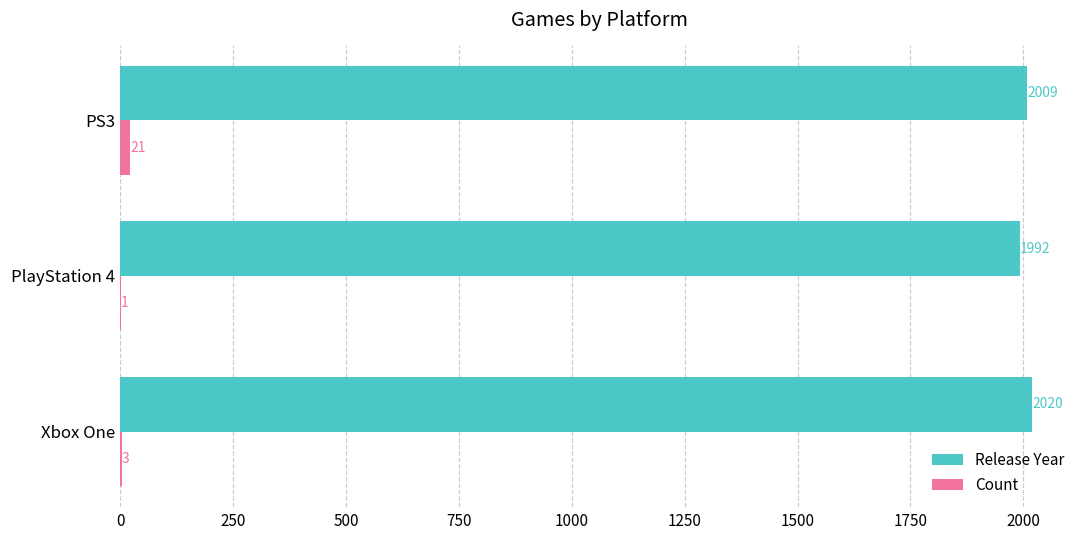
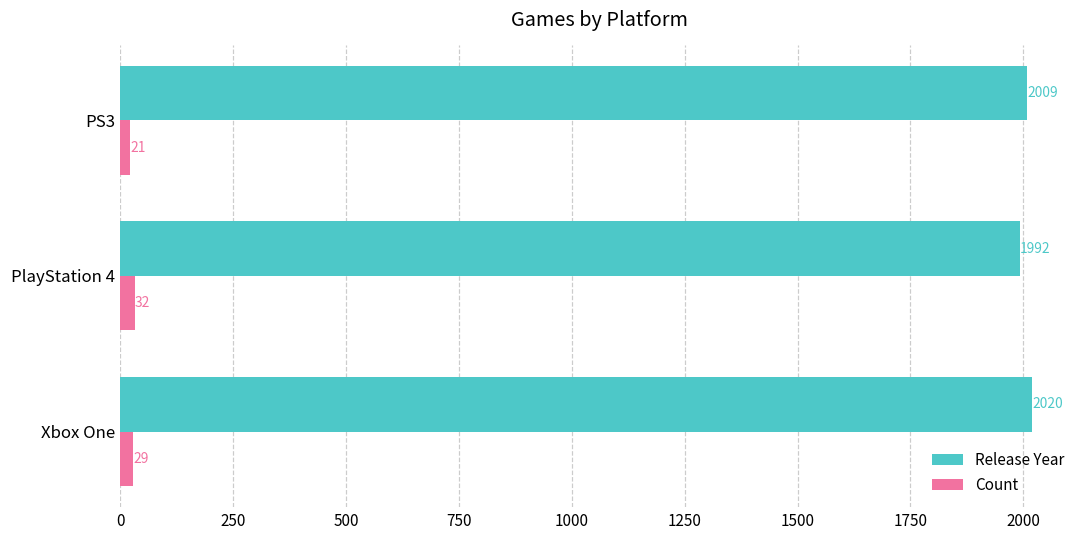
  {
    "Release Year": {
      "PS3": 2009,
      "PlayStation 4": 1992,
      "Xbox One": 2020
    },
    "Count": {
      "PS3": 21,
-     "PlayStation 4": 1,
-     "Xbox One": 3
+     "PlayStation 4": 32,
+     "Xbox One": 29
    }
  }
